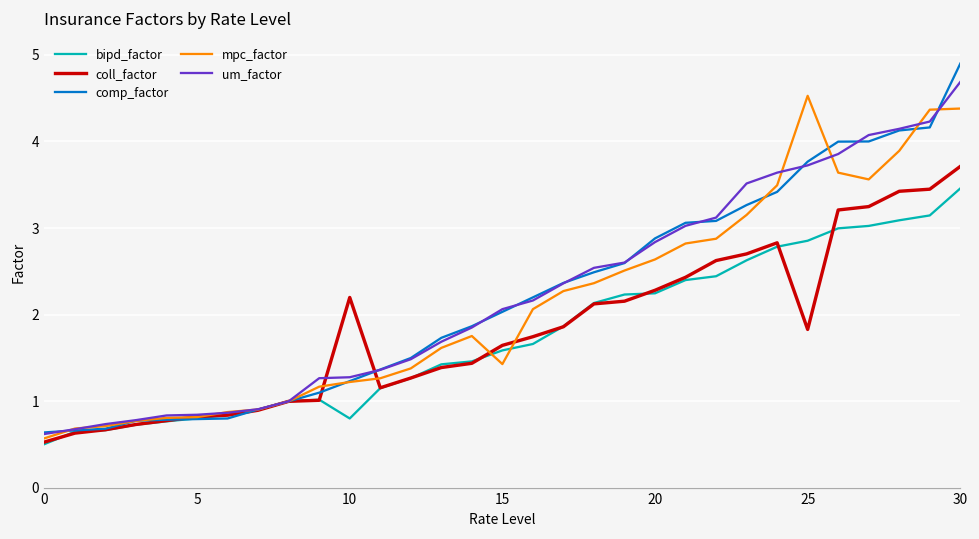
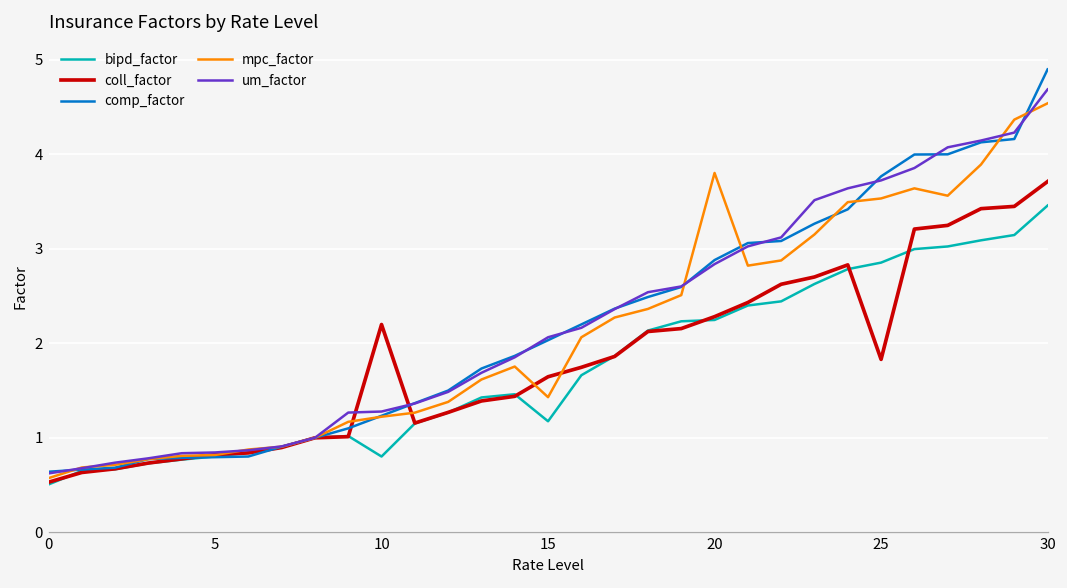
  {
    "bipd_factor": {
      "10": 0.8,
-     "15": 1.6,
+     "15": 1.2,
      "20": 2.2,
      "25": 2.9,
      "30": 3.5
    },
    "coll_factor": {
      "10": 2.2,
      "15": 1.6,
      "20": 2.3,
      "25": 1.8,
      "30": 3.7
    },
    "comp_factor": {
      "20": 2.9,
      "25": 3.8,
      "30": 4.9
    },
    "mpc_factor": {
      "0": 0.6,
      "15": 1.4,
-     "20": 2.6,
-     "25": 4.5,
-     "30": 4.4
+     "20": 3.8,
+     "25": 3.5,
+     "30": 4.5
    },
    "um_factor": {
      "10": 1.3,
      "20": 2.8,
      "25": 3.7,
      "30": 4.7
    }
  }
